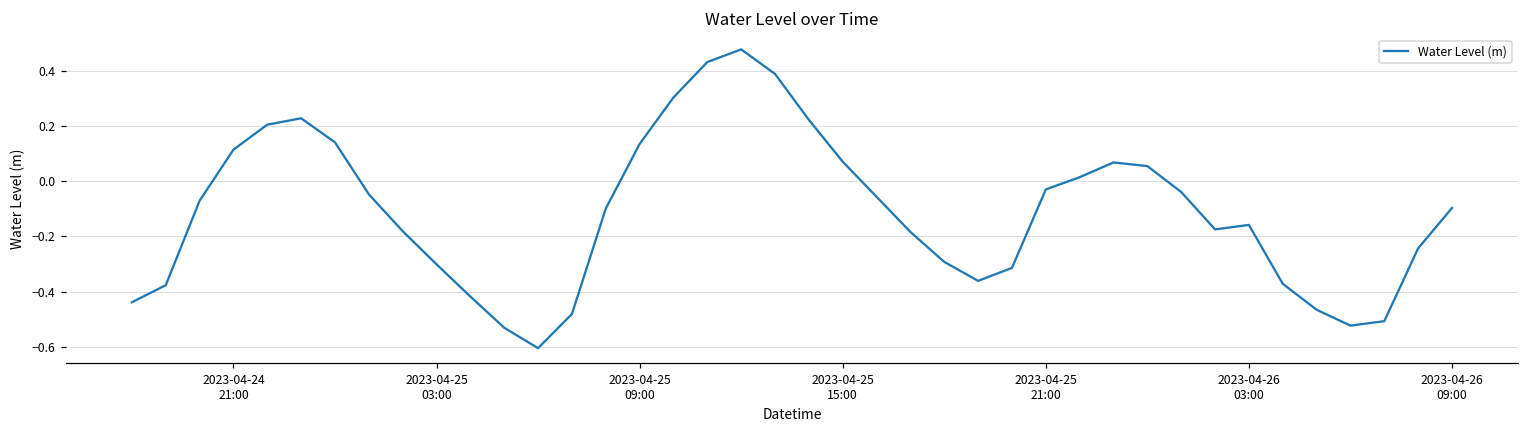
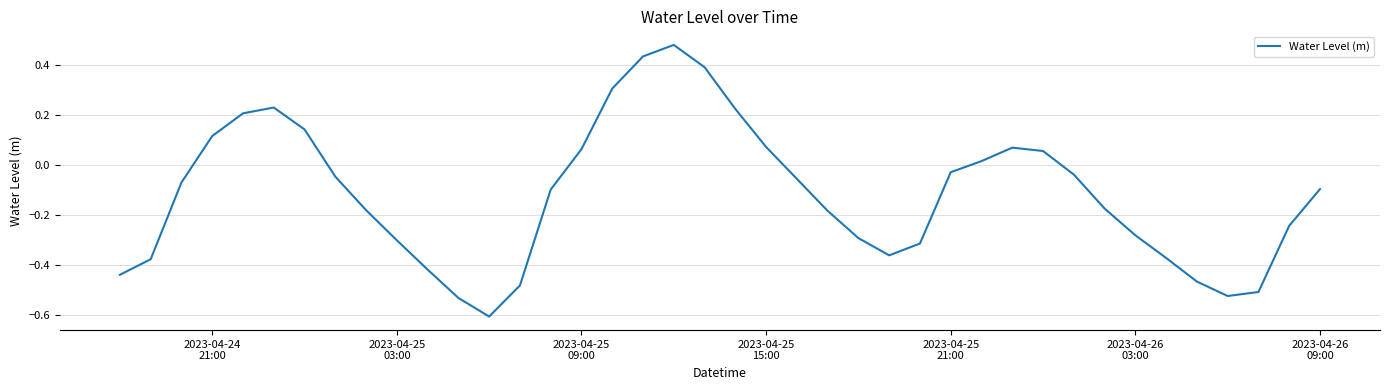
  {
    "2023-04-24 21:00": 0.12,
    "2023-04-25 03:00": -0.30,
-   "2023-04-25 09:00": 0.14,
+   "2023-04-25 09:00": 0.06,
    "2023-04-25 15:00": 0.07,
    "2023-04-25 21:00": -0.03,
-   "2023-04-26 03:00": -0.16,
+   "2023-04-26 03:00": -0.28,
    "2023-04-26 09:00": -0.10
  }
